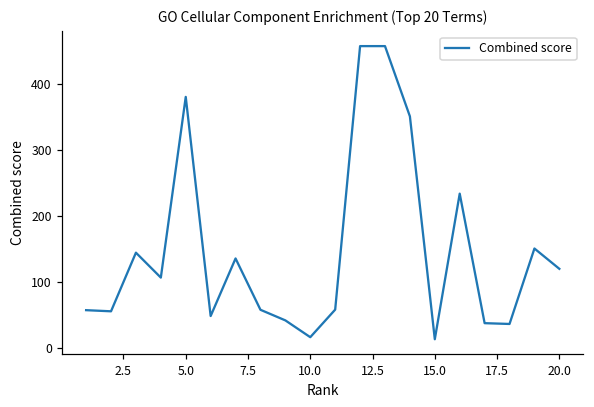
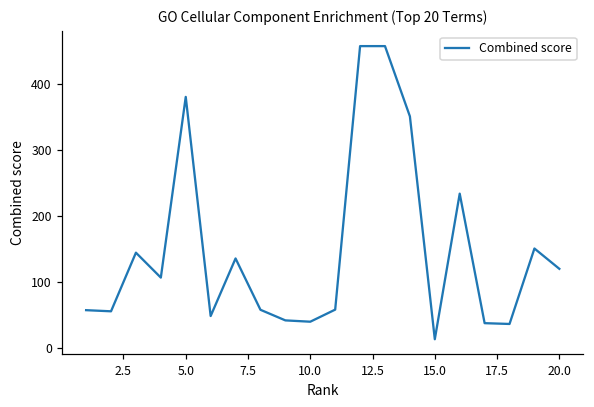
  {
    "5.0": 380,
-   "10.0": 20,
+   "10.0": 40,
    "15.0": 10,
    "20.0": 120
  }
